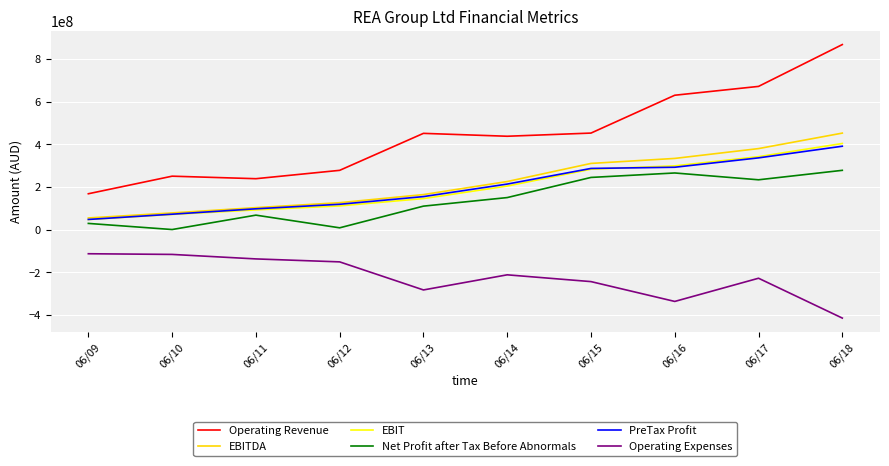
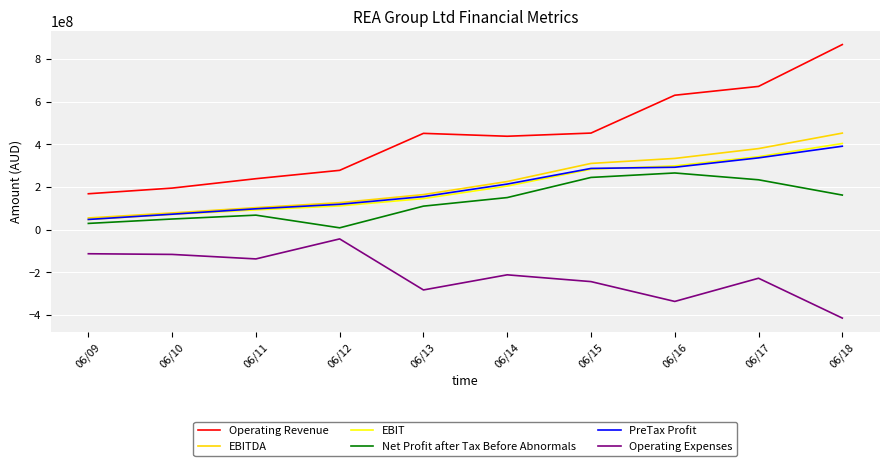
  {
    "Operating Revenue": {
      "06/09": 170000000,
-     "06/10": 250000000,
+     "06/10": 190000000,
      "06/11": 240000000,
      "06/12": 280000000,
      "06/13": 450000000,
      "06/14": 440000000,
      "06/15": 450000000,
      "06/16": 630000000,
      "06/17": 670000000,
      "06/18": 870000000
    },
    "Net Profit after Tax Before Abnormals": {
      "06/09": 30000000,
-     "06/10": 0,
+     "06/10": 50000000,
      "06/11": 70000000,
      "06/12": 10000000,
      "06/13": 110000000,
      "06/14": 150000000,
      "06/15": 240000000,
      "06/16": 270000000,
      "06/17": 230000000,
-     "06/18": 280000000
+     "06/18": 160000000
    },
    "PreTax Profit": {
      "06/18": 390000000
    },
    "Operating Expenses": {
      "06/09": -110000000,
      "06/10": -120000000,
      "06/11": -140000000,
-     "06/12": -150000000,
+     "06/12": -40000000,
      "06/13": -280000000,
      "06/14": -210000000,
      "06/15": -240000000,
      "06/16": -340000000,
      "06/17": -230000000,
      "06/18": -420000000
    }
  }
